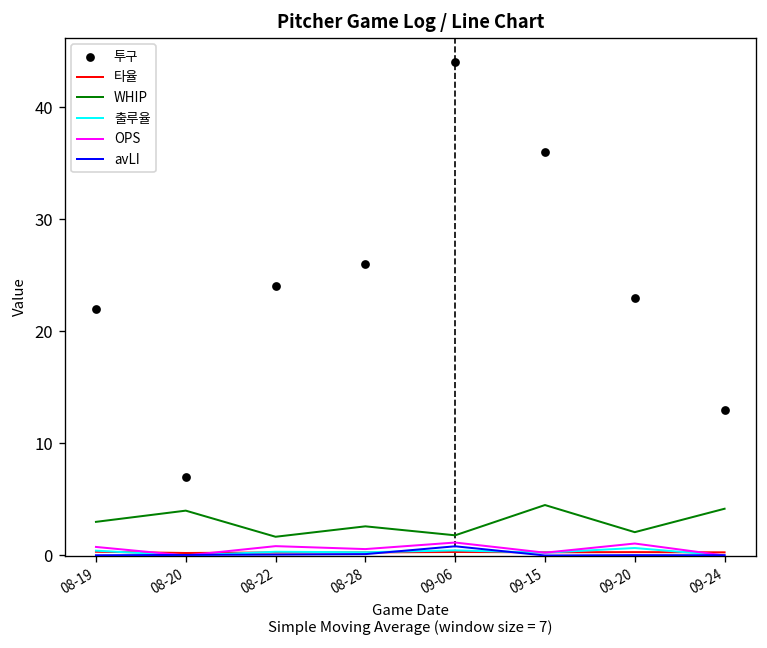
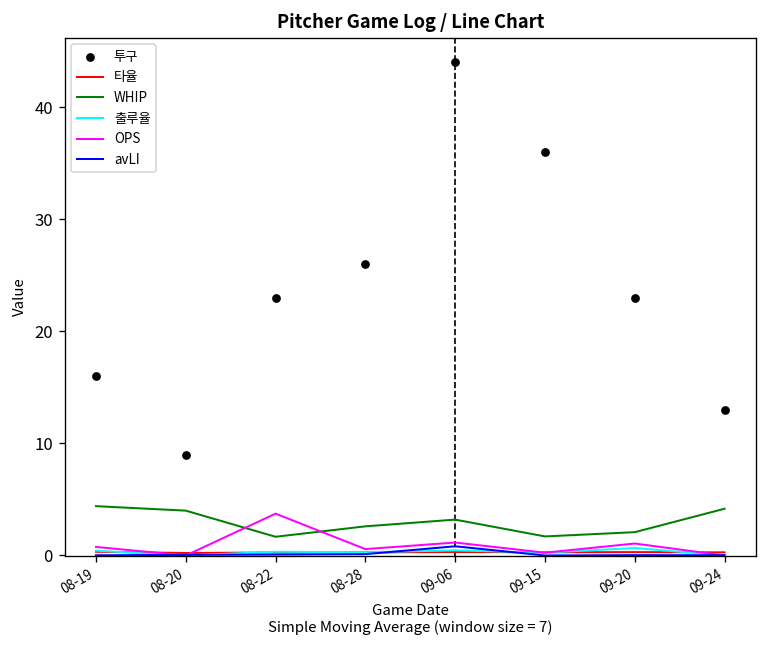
  {
    "투구": {
-     "08-19": 22,
-     "08-20": 7,
-     "08-22": 24
+     "08-19": 16,
+     "08-20": 9,
+     "08-22": 23
    },
    "WHIP": {
-     "08-19": 3,
+     "08-19": 4,
      "08-20": 4,
      "08-22": 2,
      "08-28": 3,
-     "09-06": 2,
-     "09-15": 5,
+     "09-06": 3,
+     "09-15": 2,
      "09-20": 2,
      "09-24": 4
    },
    "출루율": {
      "09-20": 1
    },
    "OPS": {
      "08-19": 1,
-     "08-22": 1,
+     "08-22": 4,
      "08-28": 1,
      "09-06": 1,
      "09-20": 1
    },
    "avLI": {
      "08-19": 0,
      "09-06": 1
    }
  }
